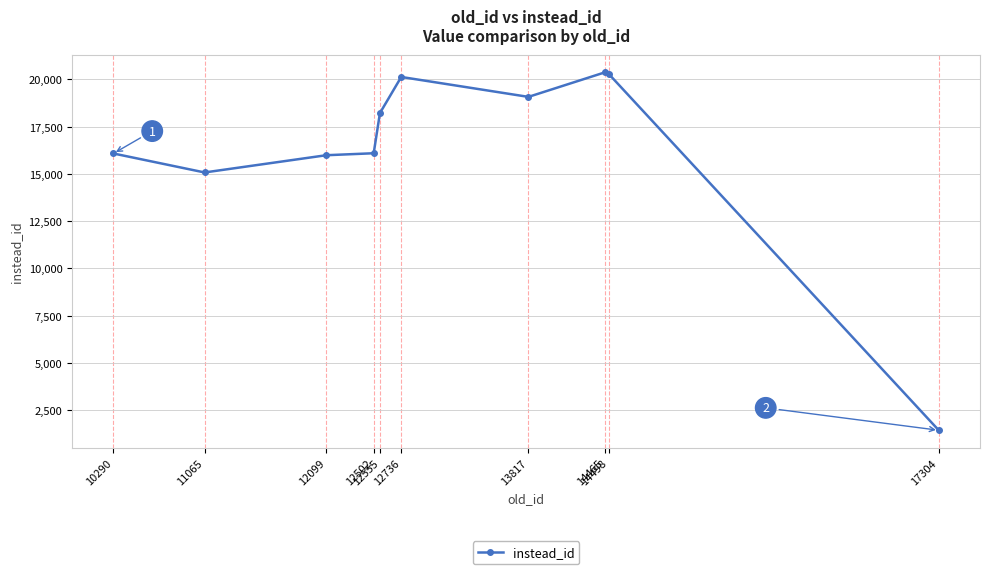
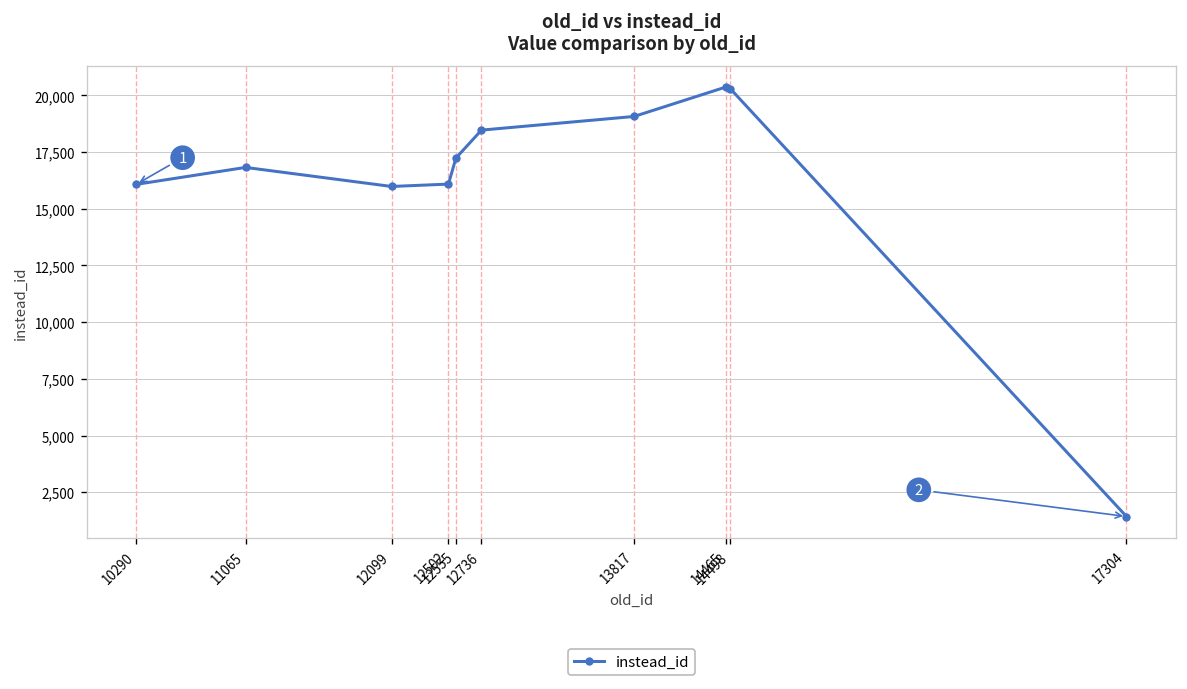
  {
    "10290": "16,100",
-   "11065": "15,100",
+   "11065": "16,800",
    "12099": "16,000",
    "12502": "16,100",
-   "12555": "18,200",
-   "12736": "20,100",
+   "12555": "17,200",
+   "12736": "18,500",
    "13817": "19,100",
    "14465": "20,400",
    "14498": "20,300",
    "17304": "1,400"
  }
